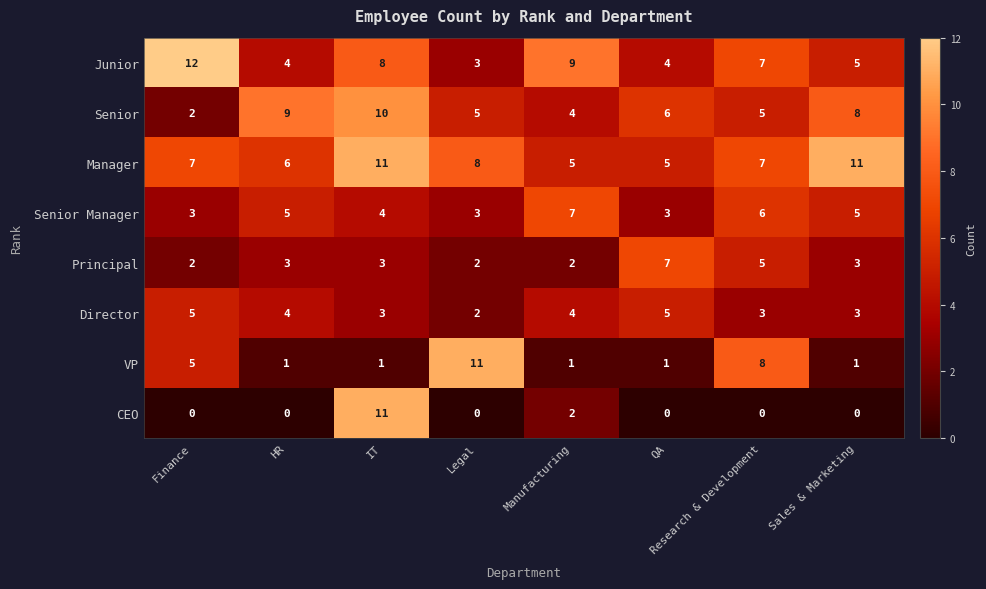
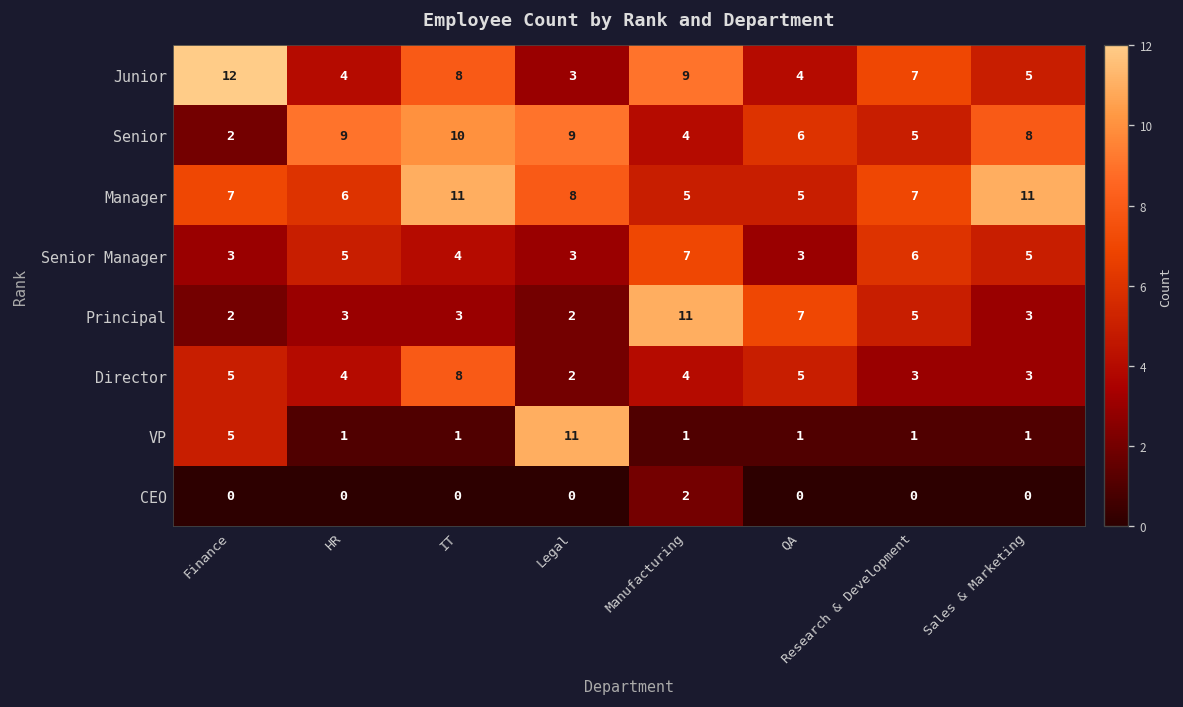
  {
    "Junior": {
      "Finance": 12,
      "HR": 4,
      "IT": 8,
      "Legal": 3,
      "Manufacturing": 9,
      "QA": 4,
      "Research & Development": 7,
      "Sales & Marketing": 5
    },
    "Senior": {
      "Finance": 2,
      "HR": 9,
      "IT": 10,
-     "Legal": 5,
+     "Legal": 9,
      "Manufacturing": 4,
      "QA": 6,
      "Research & Development": 5,
      "Sales & Marketing": 8
    },
    "Manager": {
      "Finance": 7,
      "HR": 6,
      "IT": 11,
      "Legal": 8,
      "Manufacturing": 5,
      "QA": 5,
      "Research & Development": 7,
      "Sales & Marketing": 11
    },
    "Senior Manager": {
      "Finance": 3,
      "HR": 5,
      "IT": 4,
      "Legal": 3,
      "Manufacturing": 7,
      "QA": 3,
      "Research & Development": 6,
      "Sales & Marketing": 5
    },
    "Principal": {
      "Finance": 2,
      "HR": 3,
      "IT": 3,
      "Legal": 2,
-     "Manufacturing": 2,
+     "Manufacturing": 11,
      "QA": 7,
      "Research & Development": 5,
      "Sales & Marketing": 3
    },
    "Director": {
      "Finance": 5,
      "HR": 4,
-     "IT": 3,
+     "IT": 8,
      "Legal": 2,
      "Manufacturing": 4,
      "QA": 5,
      "Research & Development": 3,
      "Sales & Marketing": 3
    },
    "VP": {
      "Finance": 5,
      "HR": 1,
      "IT": 1,
      "Legal": 11,
      "Manufacturing": 1,
      "QA": 1,
-     "Research & Development": 8,
+     "Research & Development": 1,
      "Sales & Marketing": 1
    },
    "CEO": {
      "Finance": 0,
      "HR": 0,
-     "IT": 11,
+     "IT": 0,
      "Legal": 0,
      "Manufacturing": 2,
      "QA": 0,
      "Research & Development": 0,
      "Sales & Marketing": 0
    }
  }
